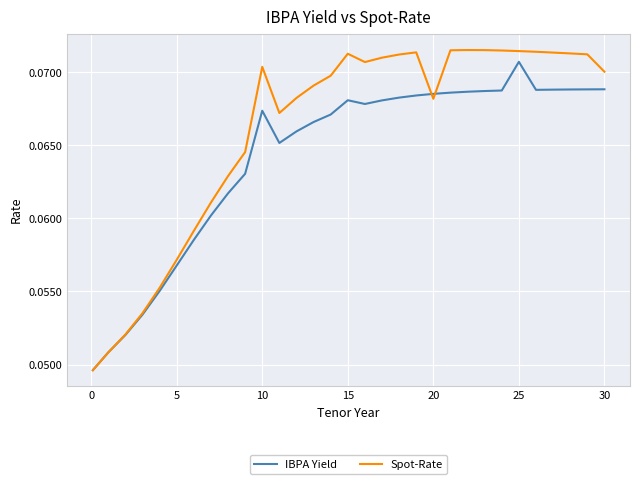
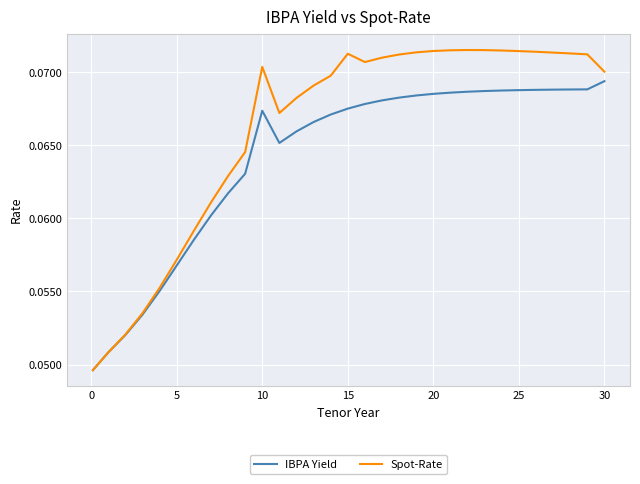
  {
    "IBPA Yield": {
      "5": 0.0568,
      "10": 0.0674,
-     "15": 0.0681,
+     "15": 0.0675,
      "20": 0.0685,
-     "25": 0.0707,
-     "30": 0.0688
+     "25": 0.0688,
+     "30": 0.0694
    },
    "Spot-Rate": {
      "5": 0.0572,
      "10": 0.0704,
      "15": 0.0713,
-     "20": 0.0682,
+     "20": 0.0715,
      "25": 0.0715,
      "30": 0.0700
    }
  }
